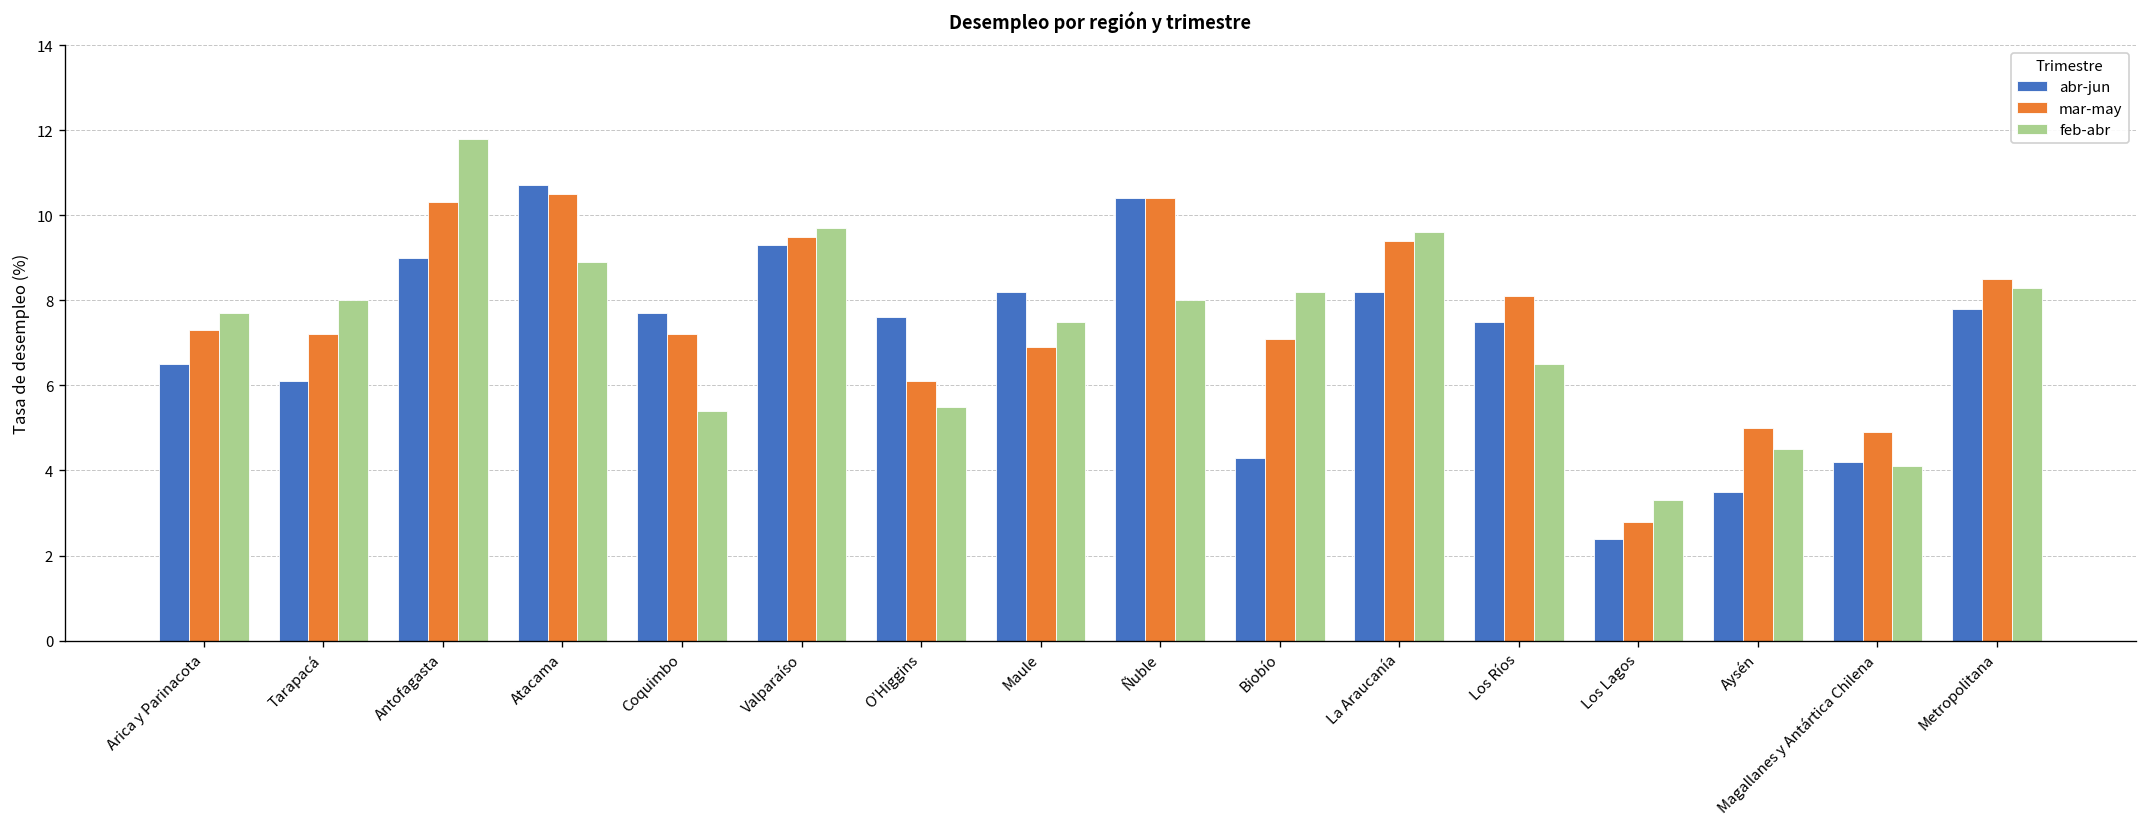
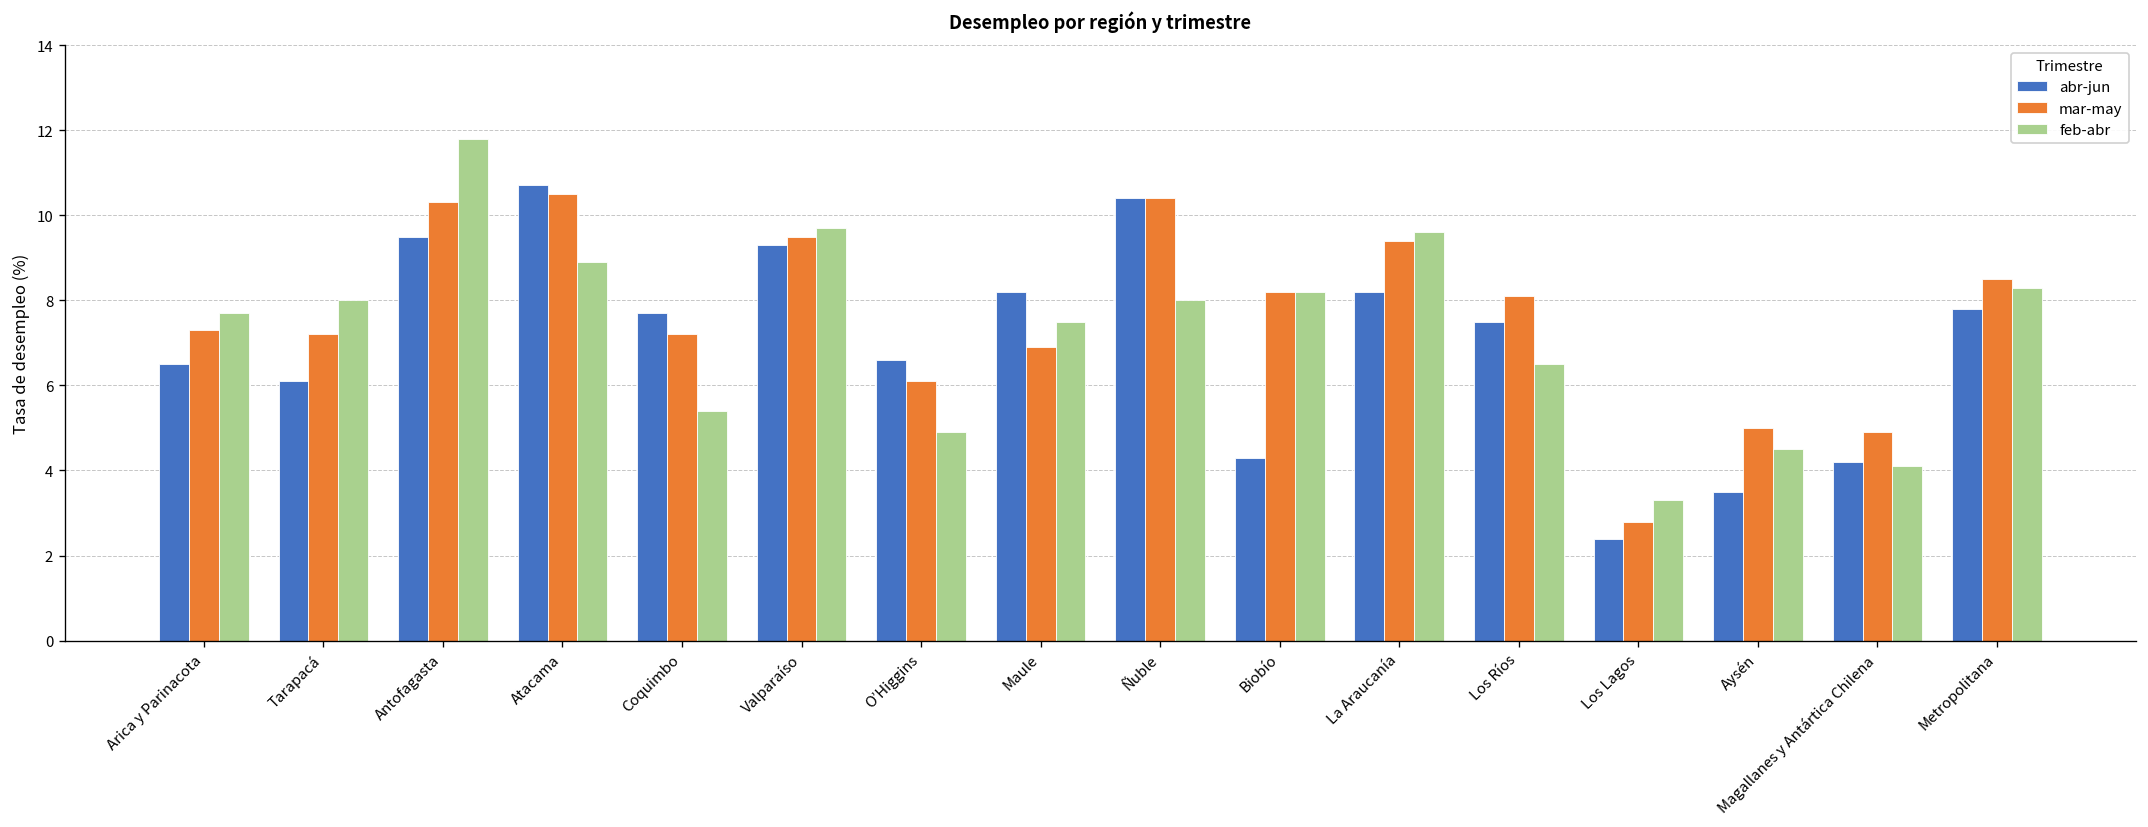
  {
    "abr-jun": {
      "Arica y Parinacota": 6.5,
      "Tarapacá": 6.1,
-     "Antofagasta": 9.0,
+     "Antofagasta": 9.5,
      "Atacama": 10.7,
      "Coquimbo": 7.7,
      "Valparaíso": 9.3,
-     "O’Higgins": 7.6,
+     "O’Higgins": 6.6,
      "Maule": 8.2,
      "Ñuble": 10.4,
      "Biobío": 4.3,
      "La Araucanía": 8.2,
      "Los Ríos": 7.5,
      "Los Lagos": 2.4,
      "Aysén": 3.5,
      "Magallanes y Antártica Chilena": 4.2,
      "Metropolitana": 7.8
    },
    "mar-may": {
      "Arica y Parinacota": 7.3,
      "Tarapacá": 7.2,
      "Antofagasta": 10.3,
      "Atacama": 10.5,
      "Coquimbo": 7.2,
      "Valparaíso": 9.5,
      "O’Higgins": 6.1,
      "Maule": 6.9,
      "Ñuble": 10.4,
-     "Biobío": 7.1,
+     "Biobío": 8.2,
      "La Araucanía": 9.4,
      "Los Ríos": 8.1,
      "Los Lagos": 2.8,
      "Aysén": 5.0,
      "Magallanes y Antártica Chilena": 4.9,
      "Metropolitana": 8.5
    },
    "feb-abr": {
      "Arica y Parinacota": 7.7,
      "Tarapacá": 8.0,
      "Antofagasta": 11.8,
      "Atacama": 8.9,
      "Coquimbo": 5.4,
      "Valparaíso": 9.7,
-     "O’Higgins": 5.5,
+     "O’Higgins": 4.9,
      "Maule": 7.5,
      "Ñuble": 8.0,
      "Biobío": 8.2,
      "La Araucanía": 9.6,
      "Los Ríos": 6.5,
      "Los Lagos": 3.3,
      "Aysén": 4.5,
      "Magallanes y Antártica Chilena": 4.1,
      "Metropolitana": 8.3
    }
  }
